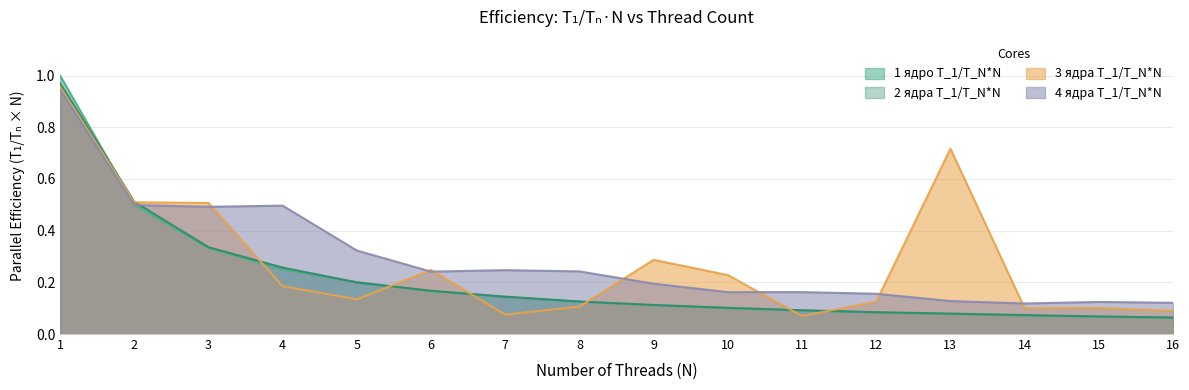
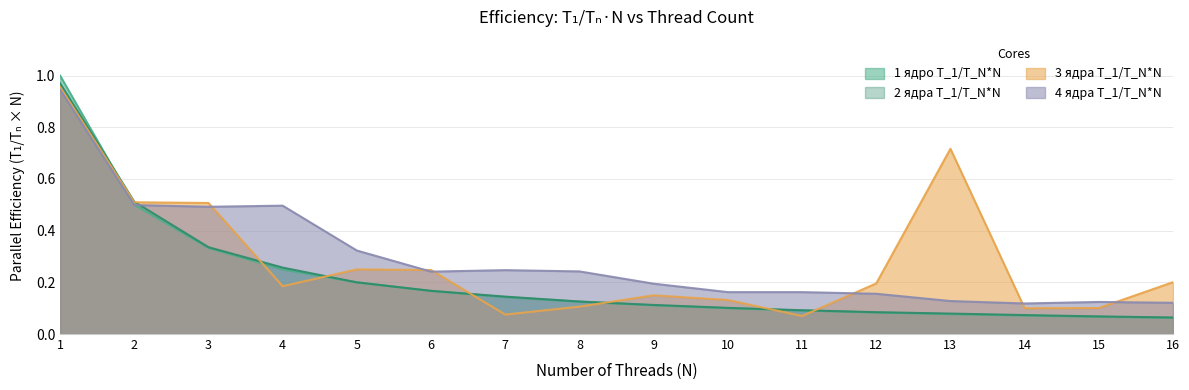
  {
    "3 ядра T_1/T_N*N": {
      "3": 0.51,
      "4": 0.19,
-     "5": 0.13,
+     "5": 0.25,
      "7": 0.08,
      "8": 0.11,
-     "9": 0.29,
-     "10": 0.23,
+     "9": 0.15,
+     "10": 0.13,
      "11": 0.07,
-     "12": 0.13,
+     "12": 0.20,
      "13": 0.72,
      "14": 0.10,
      "15": 0.10,
-     "16": 0.09
+     "16": 0.20
    }
  }
